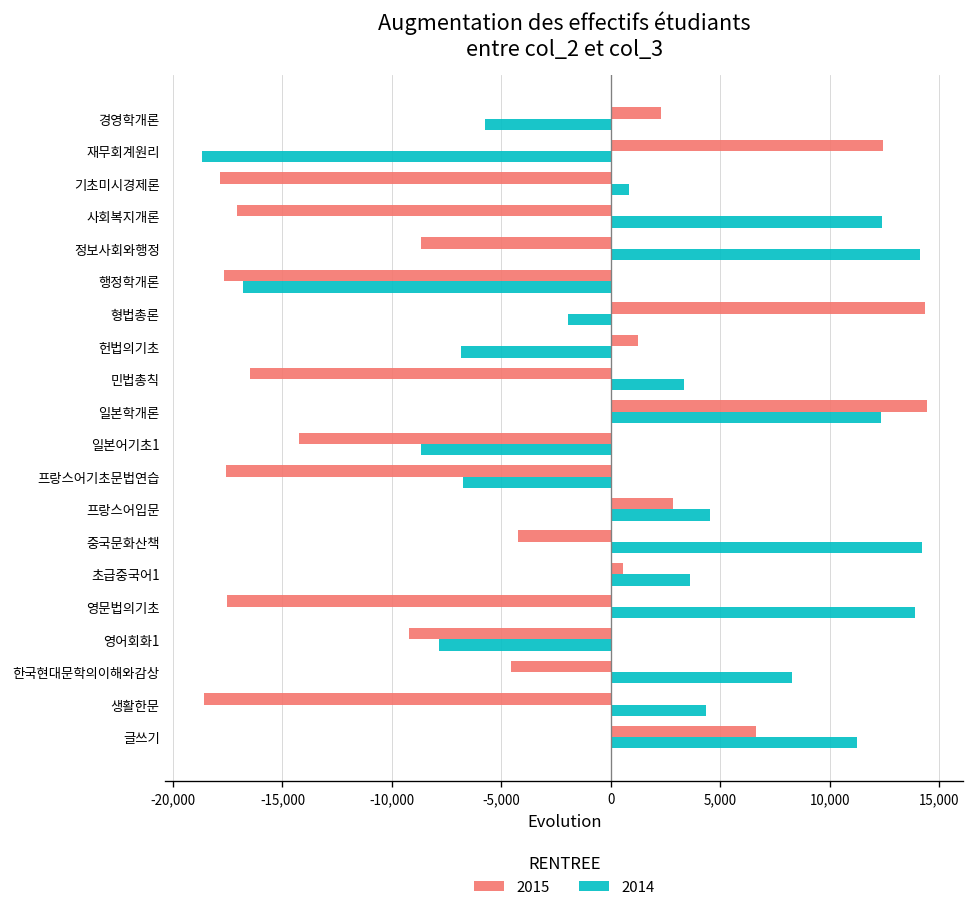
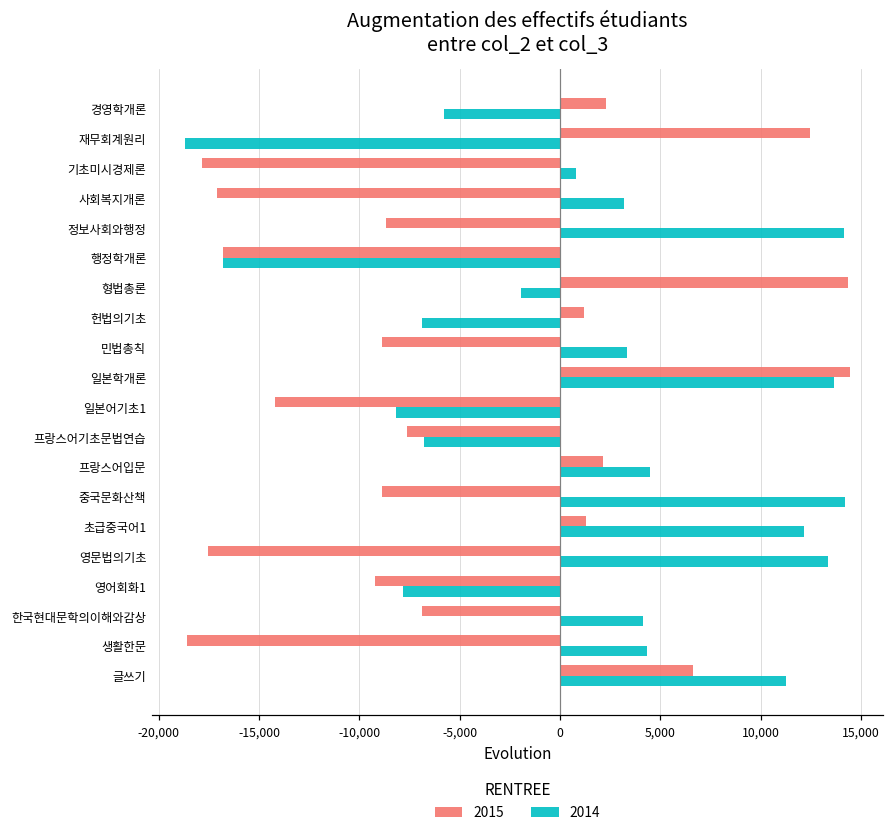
  {
    "2015": {
      "경영학개론": "2,300",
      "재무회계원리": "12,400",
      "기초미시경제론": "-17,900",
      "사회복지개론": "-17,100",
      "정보사회와행정": "-8,700",
-     "행정학개론": "-17,700",
+     "행정학개론": "-16,800",
      "형법총론": "14,300",
      "헌법의기초": "1,200",
-     "민법총칙": "-16,500",
+     "민법총칙": "-8,900",
      "일본학개론": "14,400",
      "일본어기초1": "-14,200",
-     "프랑스어기초문법연습": "-17,600",
-     "프랑스어입문": "2,800",
-     "중국문화산책": "-4,200",
-     "초급중국어1": "500",
+     "프랑스어기초문법연습": "-7,600",
+     "프랑스어입문": "2,100",
+     "중국문화산책": "-8,900",
+     "초급중국어1": "1,300",
      "영문법의기초": "-17,500",
      "영어회화1": "-9,200",
-     "한국현대문학의이해와감상": "-4,600",
+     "한국현대문학의이해와감상": "-6,900",
      "생활한문": "-18,600",
      "글쓰기": "6,600"
    },
    "2014": {
      "경영학개론": "-5,800",
      "재무회계원리": "-18,700",
      "기초미시경제론": "800",
-     "사회복지개론": "12,400",
+     "사회복지개론": "3,200",
      "정보사회와행정": "14,100",
      "행정학개론": "-16,800",
      "형법총론": "-2,000",
      "헌법의기초": "-6,900",
      "민법총칙": "3,300",
-     "일본학개론": "12,300",
-     "일본어기초1": "-8,700",
+     "일본학개론": "13,600",
+     "일본어기초1": "-8,200",
      "프랑스어기초문법연습": "-6,800",
      "프랑스어입문": "4,500",
      "중국문화산책": "14,200",
-     "초급중국어1": "3,600",
-     "영문법의기초": "13,900",
+     "초급중국어1": "12,100",
+     "영문법의기초": "13,300",
      "영어회화1": "-7,800",
-     "한국현대문학의이해와감상": "8,300",
+     "한국현대문학의이해와감상": "4,100",
      "생활한문": "4,300",
      "글쓰기": "11,200"
    }
  }
